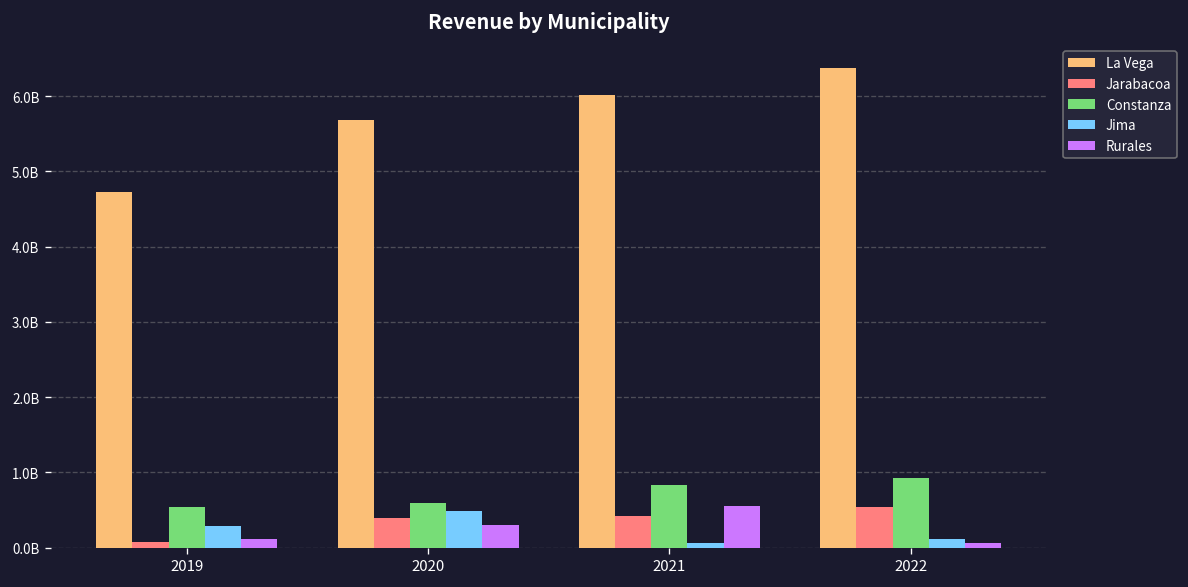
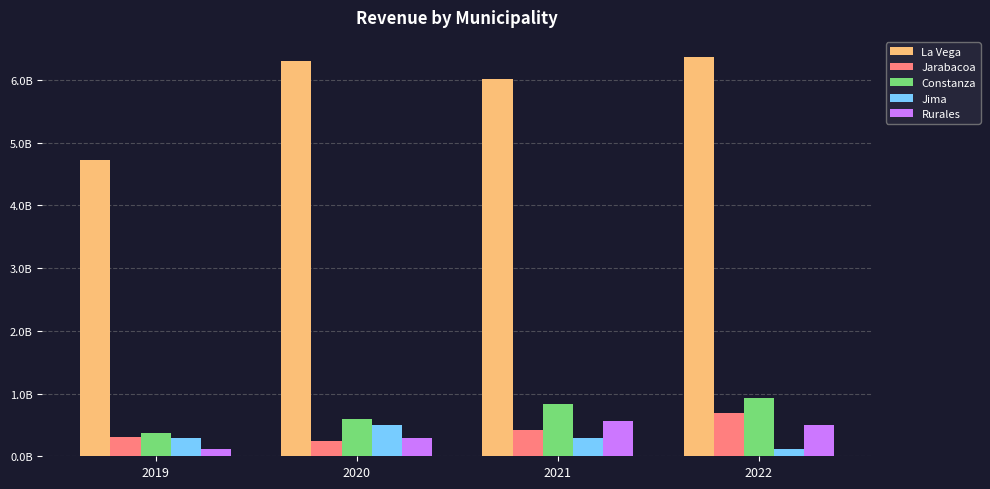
  {
    "La Vega": {
      "2019": 4700000000,
-     "2020": 5700000000,
+     "2020": 6300000000,
      "2021": 6000000000,
      "2022": 6400000000
    },
    "Jarabacoa": {
-     "2019": 100000000,
-     "2020": 400000000,
+     "2019": 300000000,
+     "2020": 200000000,
      "2021": 400000000,
-     "2022": 500000000
+     "2022": 700000000
    },
    "Constanza": {
-     "2019": 500000000,
+     "2019": 400000000,
      "2020": 600000000,
      "2021": 800000000,
      "2022": 900000000
    },
    "Jima": {
      "2019": 300000000,
      "2020": 500000000,
-     "2021": 100000000,
+     "2021": 300000000,
      "2022": 100000000
    },
    "Rurales": {
      "2019": 100000000,
      "2020": 300000000,
      "2021": 600000000,
-     "2022": 100000000
+     "2022": 500000000
    }
  }
